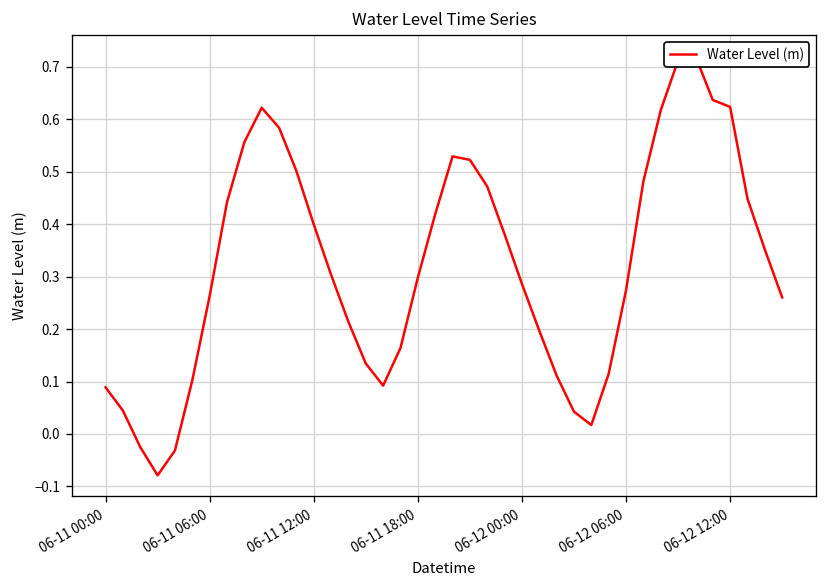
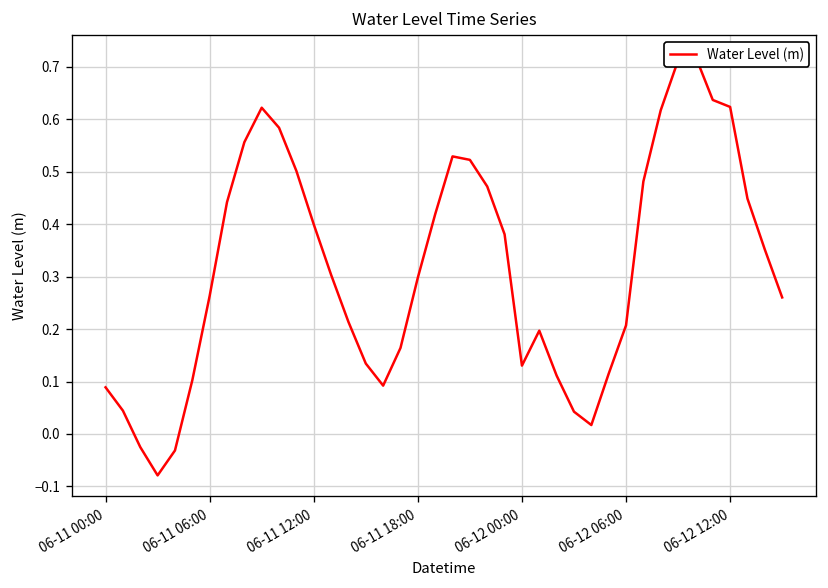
  {
    "06-11 00:00": 0.09,
    "06-11 06:00": 0.26,
    "06-11 12:00": 0.40,
    "06-11 18:00": 0.30,
-   "06-12 00:00": 0.29,
-   "06-12 06:00": 0.27,
+   "06-12 00:00": 0.13,
+   "06-12 06:00": 0.21,
    "06-12 12:00": 0.62
  }
